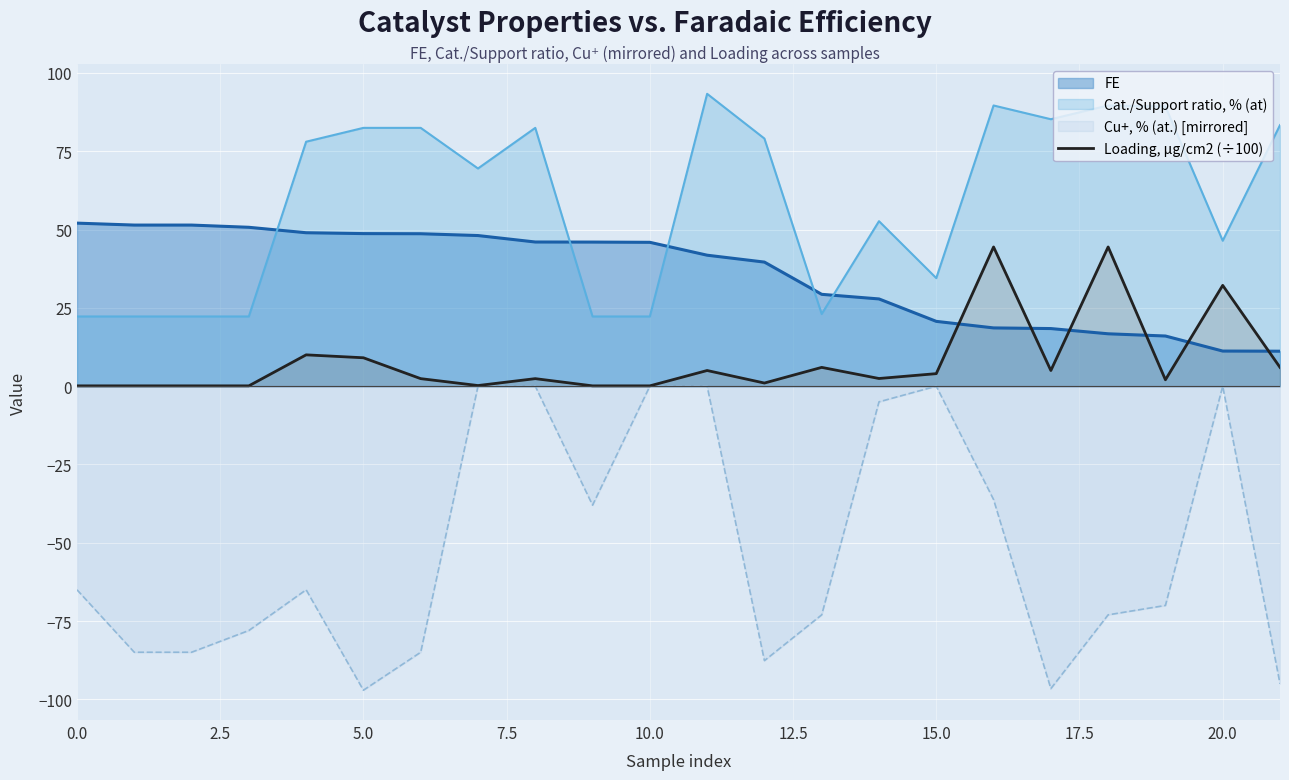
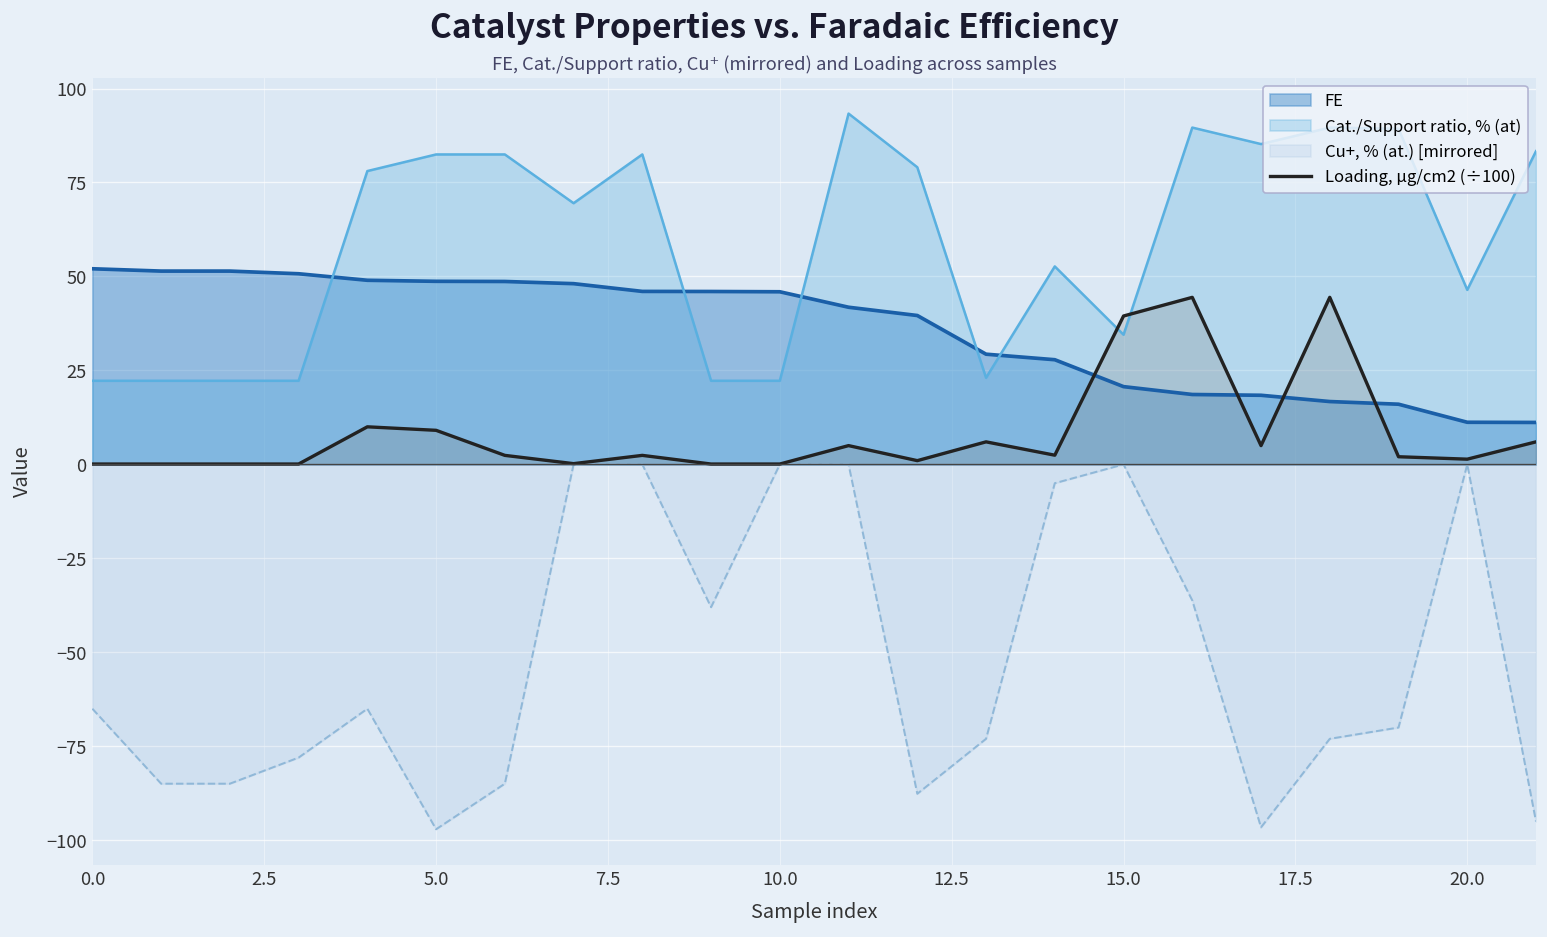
  {
    "Loading, μg/cm2 (÷100)": {
      "5.0": 9,
-     "15.0": 4,
-     "20.0": 32
+     "15.0": 39,
+     "20.0": 1
    }
  }
